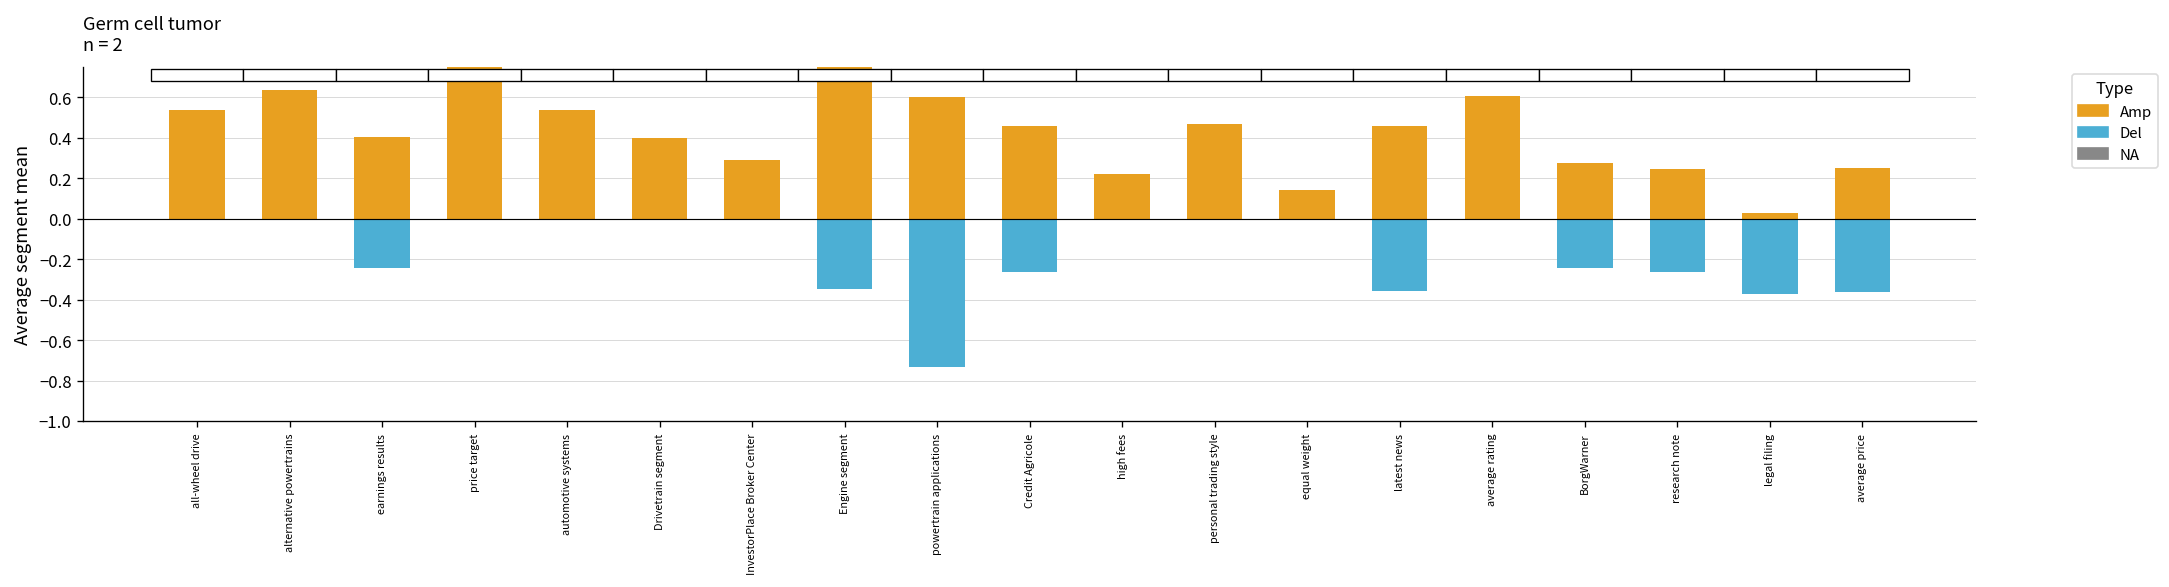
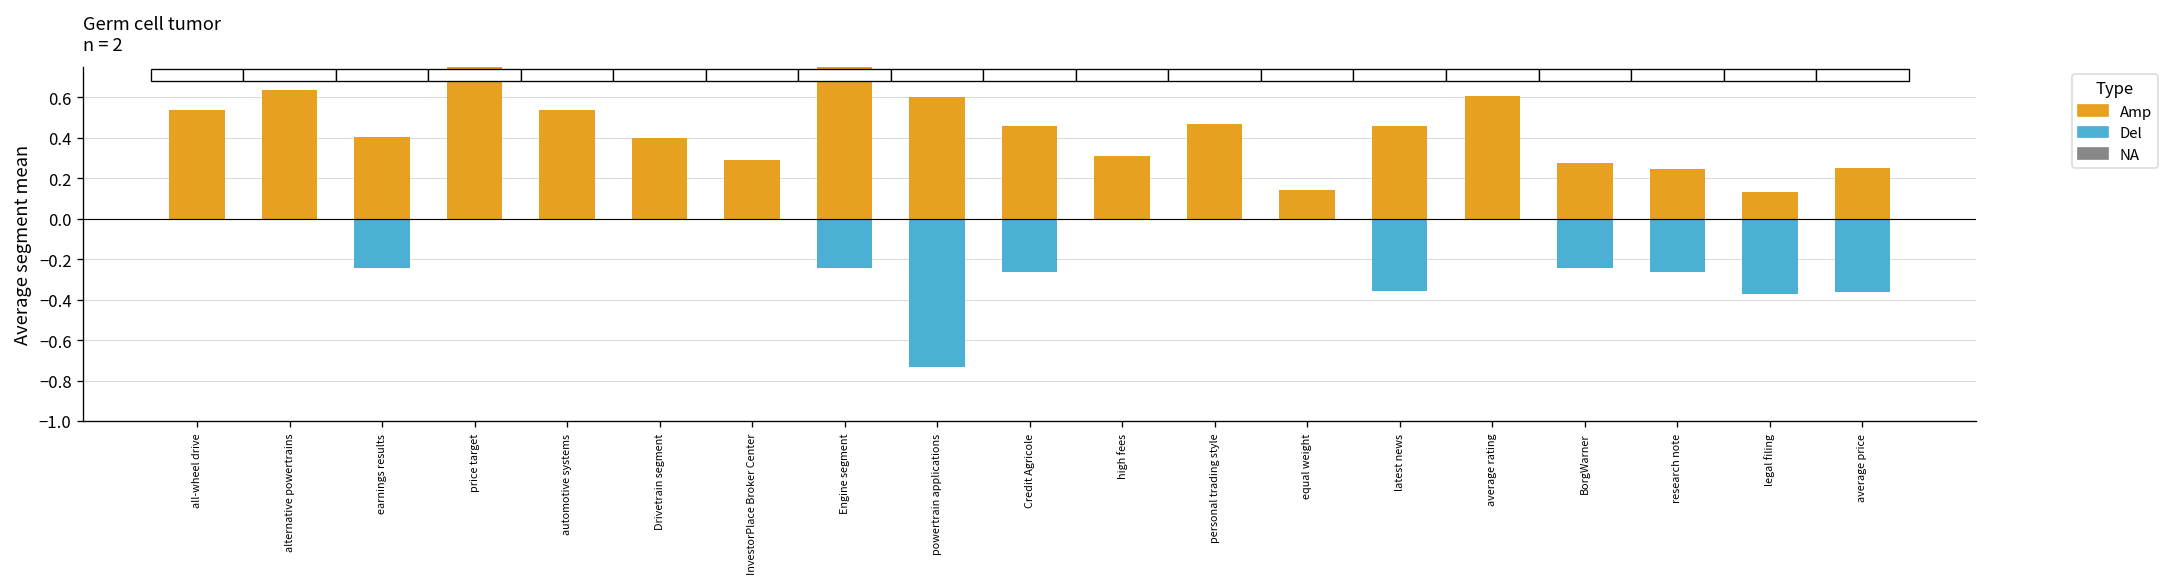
  {
    "Amp": {
      "all-wheel drive": 0.53,
      "alternative powertrains": 0.63,
      "earnings results": 0.40,
      "automotive systems": 0.53,
      "Drivetrain segment": 0.40,
      "InvestorPlace Broker Center": 0.29,
      "powertrain applications": 0.60,
      "Credit Agricole": 0.46,
-     "high fees": 0.22,
+     "high fees": 0.31,
      "personal trading style": 0.47,
      "equal weight": 0.14,
      "latest news": 0.46,
      "average rating": 0.60,
      "BorgWarner": 0.27,
      "research note": 0.25,
-     "legal filing": 0.03,
+     "legal filing": 0.13,
      "average price": 0.25
    },
    "Del": {
      "all-wheel drive": 0.00,
      "alternative powertrains": 0.00,
      "earnings results": -0.24,
      "price target": 0.00,
      "automotive systems": 0.00,
      "Drivetrain segment": 0.00,
      "InvestorPlace Broker Center": 0.00,
-     "Engine segment": -0.35,
+     "Engine segment": -0.25,
      "powertrain applications": -0.74,
      "Credit Agricole": -0.26,
      "high fees": 0.00,
      "personal trading style": 0.00,
      "equal weight": 0.00,
      "latest news": -0.36,
      "average rating": 0.00,
      "BorgWarner": -0.25,
      "research note": -0.27,
      "legal filing": -0.37,
      "average price": -0.36
    }
  }
